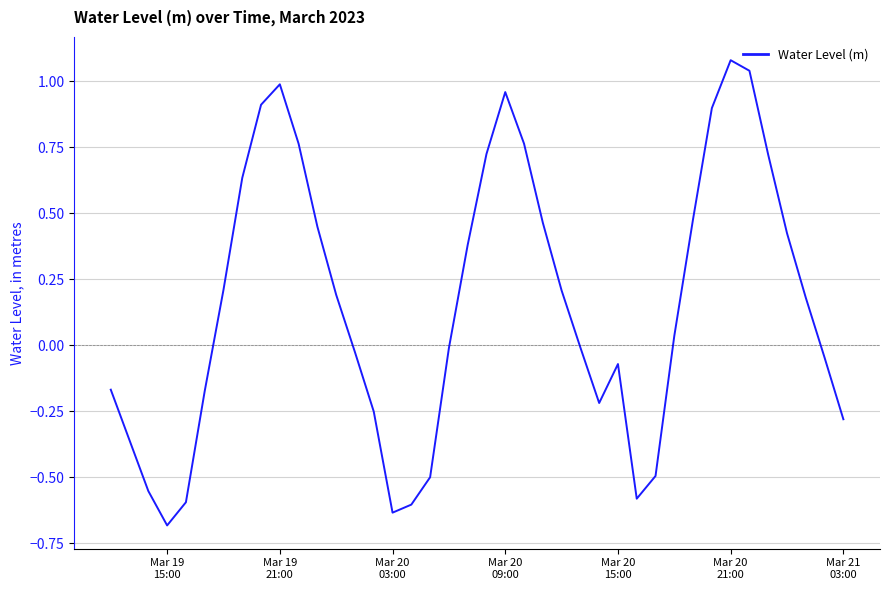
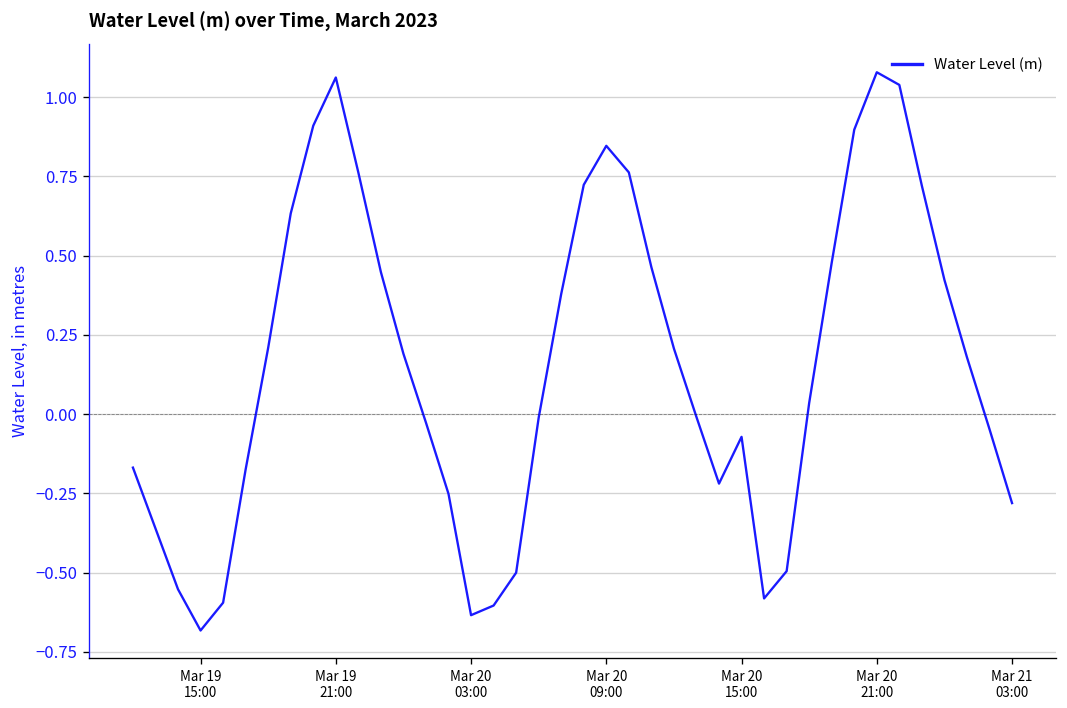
  {
    "Mar 19 15:00": -0.68,
-   "Mar 19 21:00": 0.99,
+   "Mar 19 21:00": 1.06,
    "Mar 20 03:00": -0.63,
-   "Mar 20 09:00": 0.96,
+   "Mar 20 09:00": 0.85,
    "Mar 20 15:00": -0.07,
    "Mar 20 21:00": 1.08,
    "Mar 21 03:00": -0.28
  }
